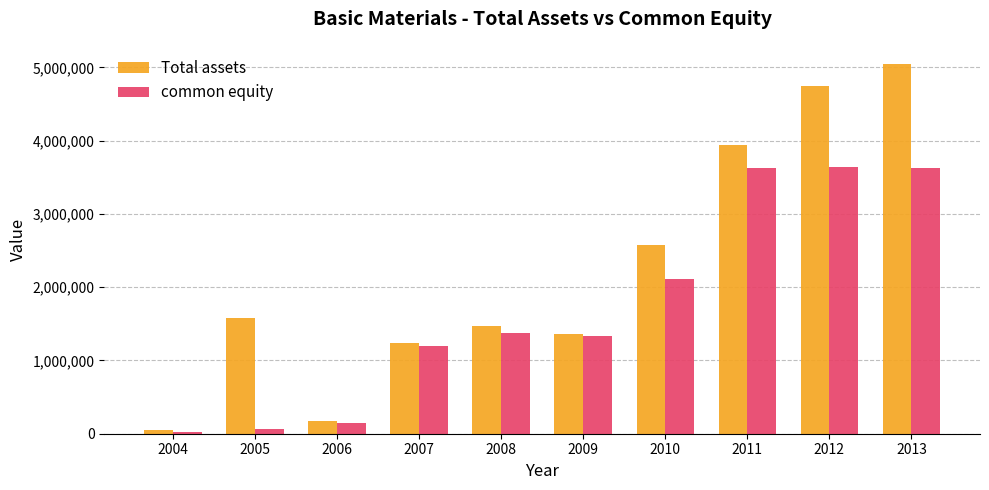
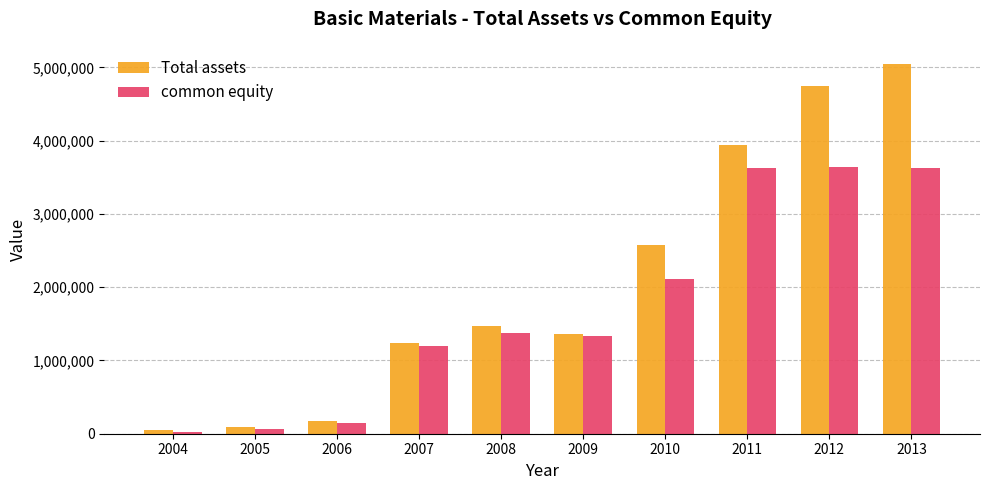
  {
    "Total assets": {
      "2004": "100,000",
-     "2005": "1,600,000",
+     "2005": "100,000",
      "2006": "200,000",
      "2007": "1,200,000",
      "2008": "1,500,000",
      "2009": "1,400,000",
      "2010": "2,600,000",
      "2011": "3,900,000",
      "2012": "4,700,000",
      "2013": "5,000,000"
    },
    "common equity": {
      "2005": "100,000",
      "2006": "100,000",
      "2007": "1,200,000",
      "2008": "1,400,000",
      "2009": "1,300,000",
      "2010": "2,100,000",
      "2011": "3,600,000",
      "2012": "3,600,000",
      "2013": "3,600,000"
    }
  }
